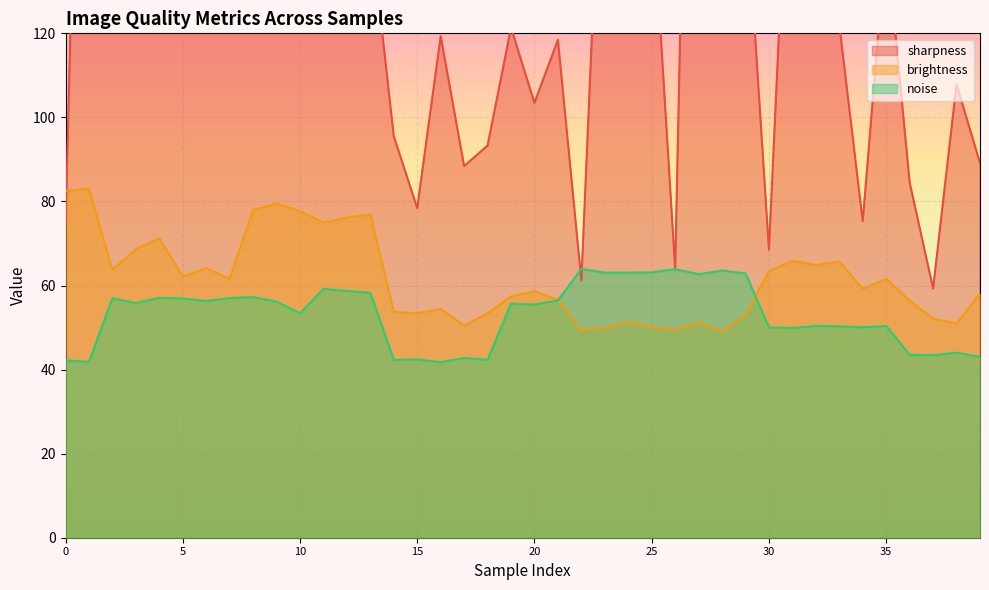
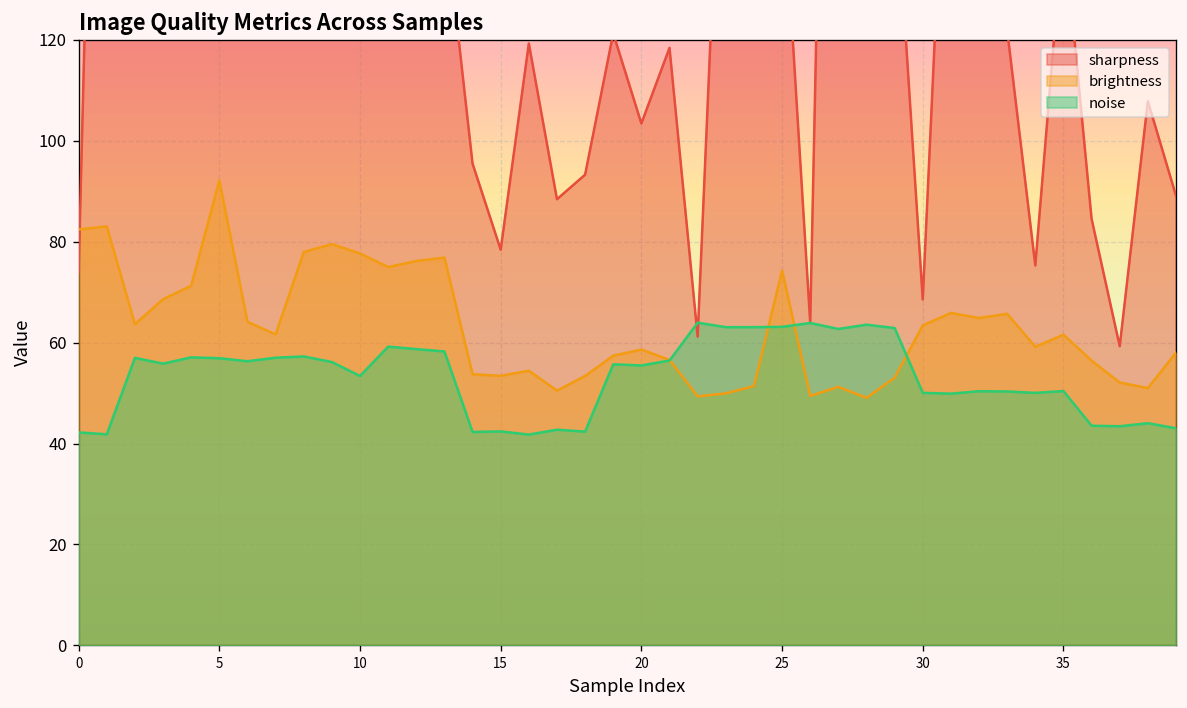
  {
    "sharpness": {
      "0": 74,
      "15": 78,
      "20": 103,
      "30": 69
    },
    "brightness": {
      "0": 82,
-     "5": 62,
+     "5": 92,
      "10": 78,
      "15": 53,
      "20": 59,
-     "25": 50,
+     "25": 74,
      "30": 63,
      "35": 62
    },
    "noise": {
      "0": 42,
      "5": 57,
      "10": 53,
      "15": 42,
      "20": 55,
      "25": 63,
      "30": 50,
      "35": 50
    }
  }
